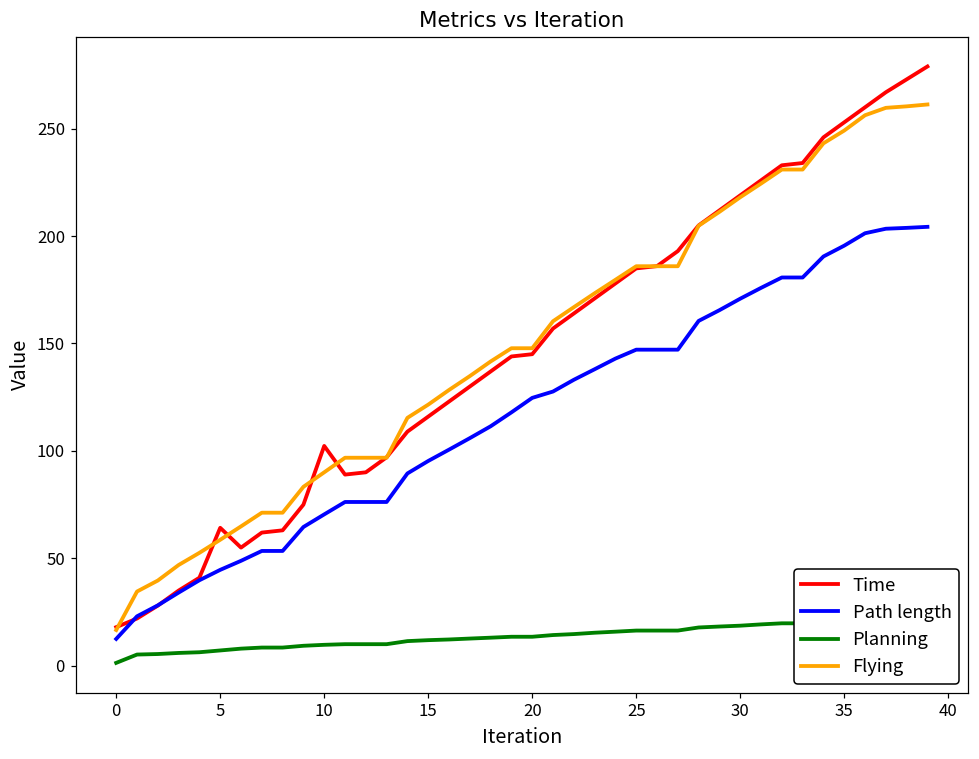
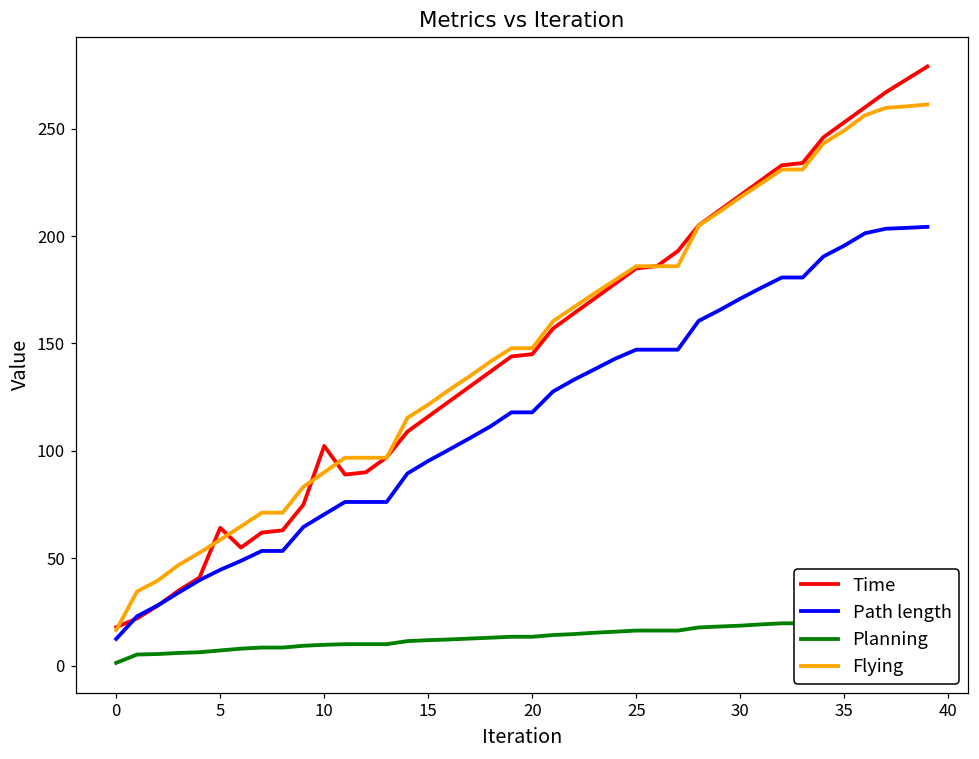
  {
    "Time": {
      "0": 18,
      "5": 64,
      "10": 102,
      "15": 116,
      "20": 145,
      "35": 253
    },
    "Path length": {
      "0": 12,
      "5": 45,
      "10": 70,
      "15": 95,
-     "20": 125,
+     "20": 118,
      "25": 147,
      "30": 171,
      "35": 196
    },
    "Planning": {
      "0": 1,
      "5": 7,
      "10": 10,
      "15": 12,
      "20": 13,
      "25": 16,
      "30": 19
    },
    "Flying": {
      "0": 17,
      "5": 59,
      "10": 90,
      "15": 122,
      "20": 148,
      "35": 249
    }
  }
